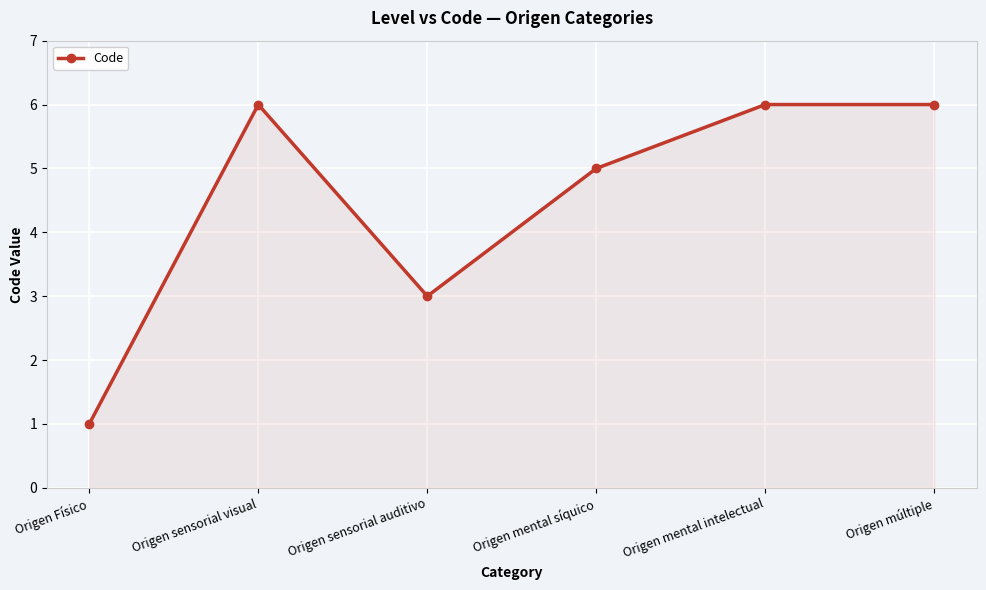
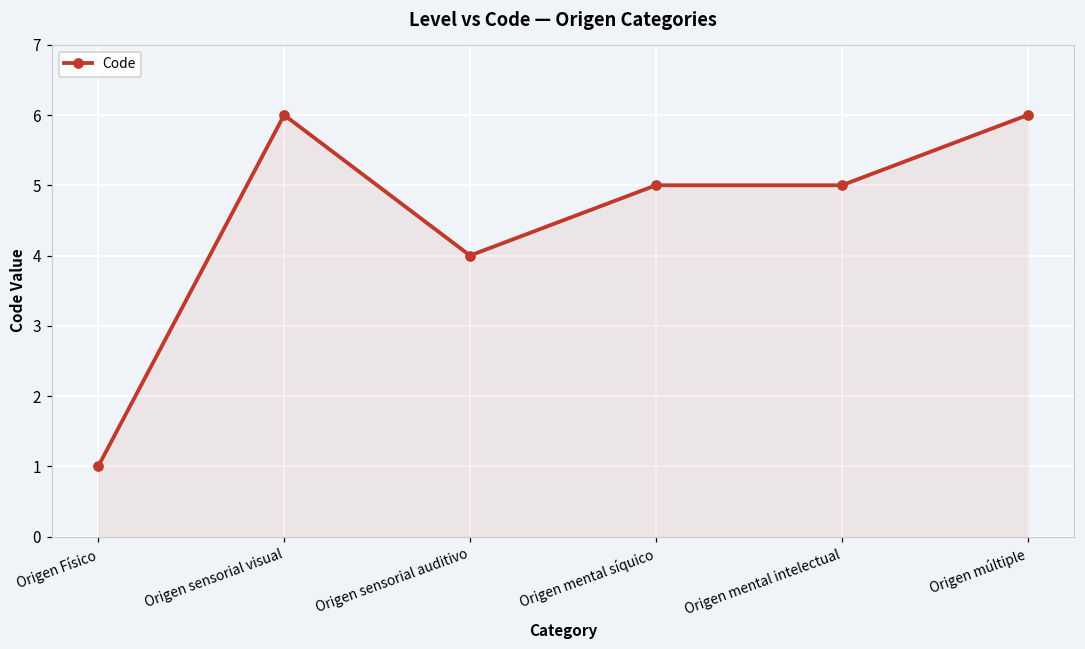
  {
    "Origen Físico": 1,
    "Origen sensorial visual": 6,
-   "Origen sensorial auditivo": 3,
+   "Origen sensorial auditivo": 4,
    "Origen mental síquico": 5,
-   "Origen mental intelectual": 6,
+   "Origen mental intelectual": 5,
    "Origen múltiple": 6
  }
